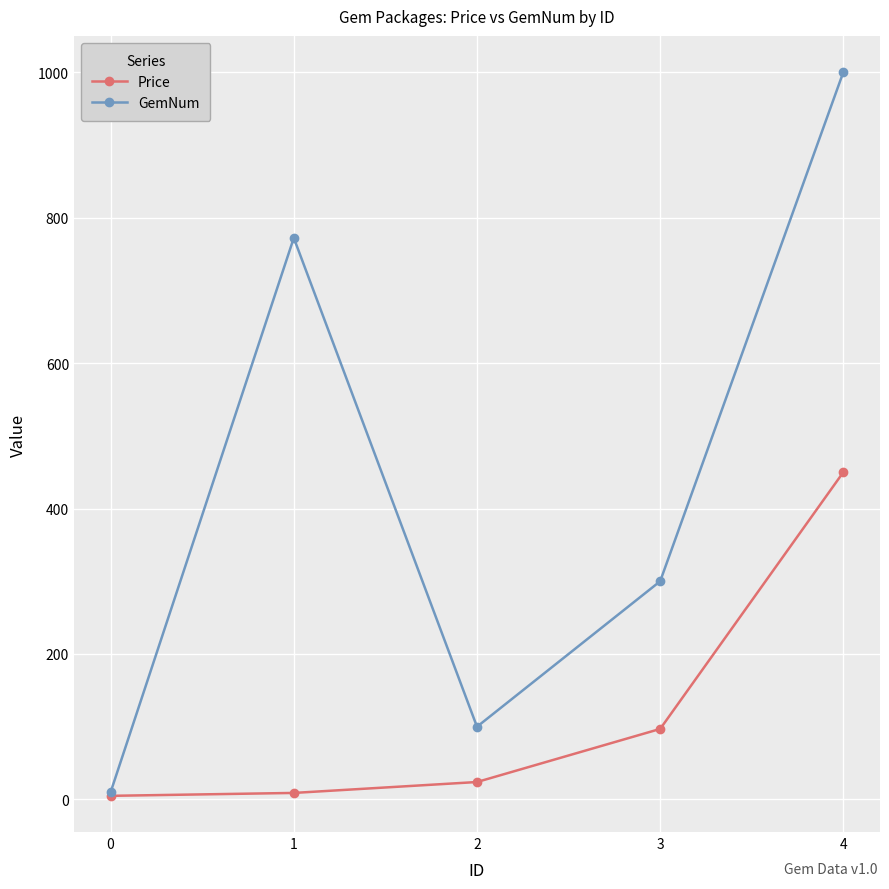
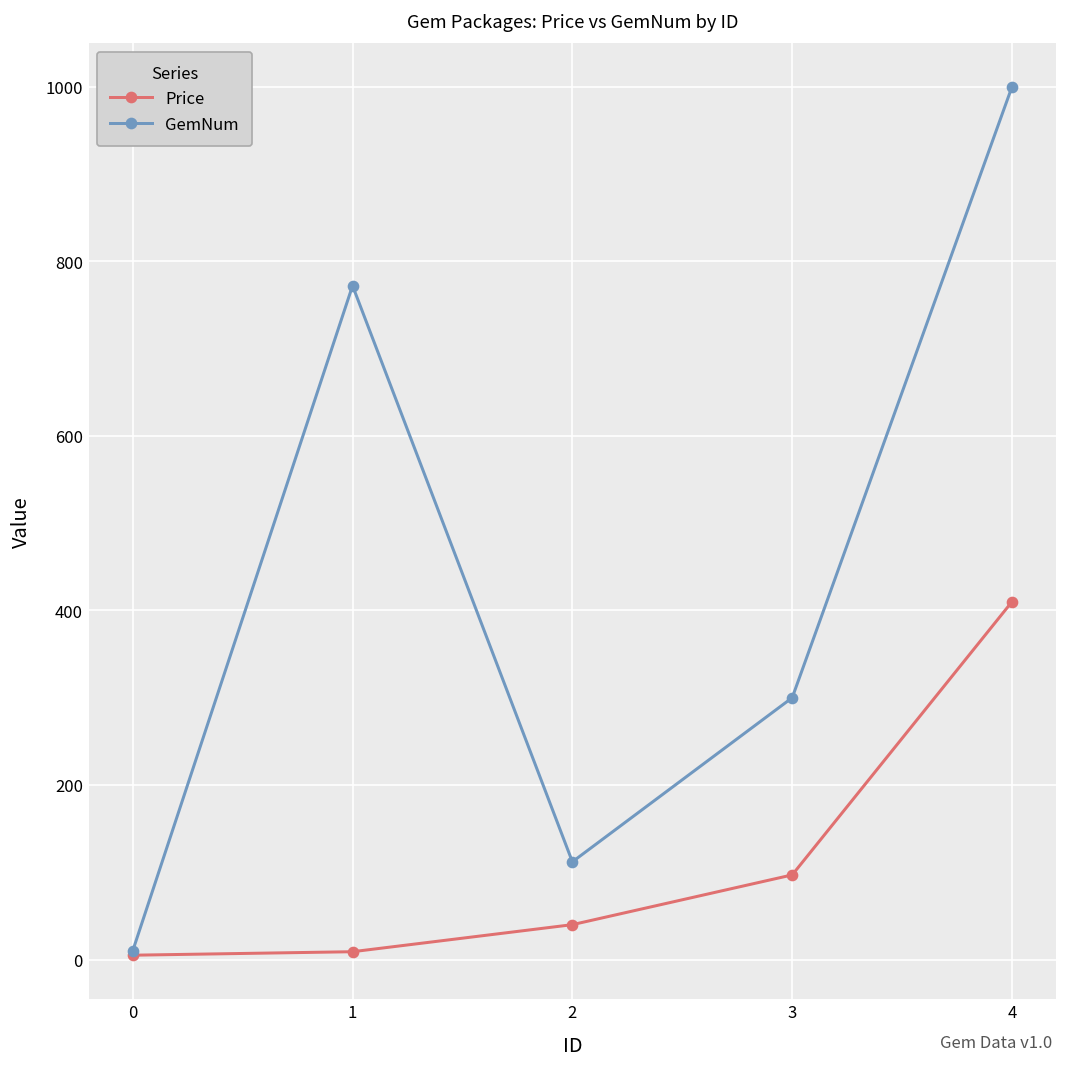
  {
    "Price": {
      "0": 10,
      "1": 10,
-     "2": 20,
+     "2": 40,
      "3": 100,
-     "4": 450
+     "4": 410
    },
    "GemNum": {
      "0": 10,
      "1": 770,
-     "2": 100,
+     "2": 110,
      "3": 300,
      "4": 1000
    }
  }
